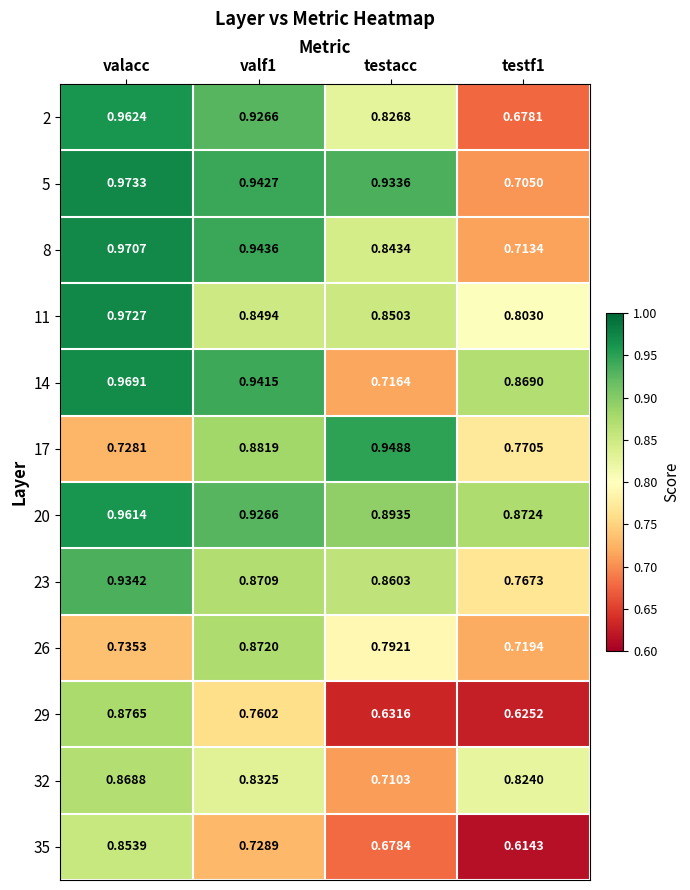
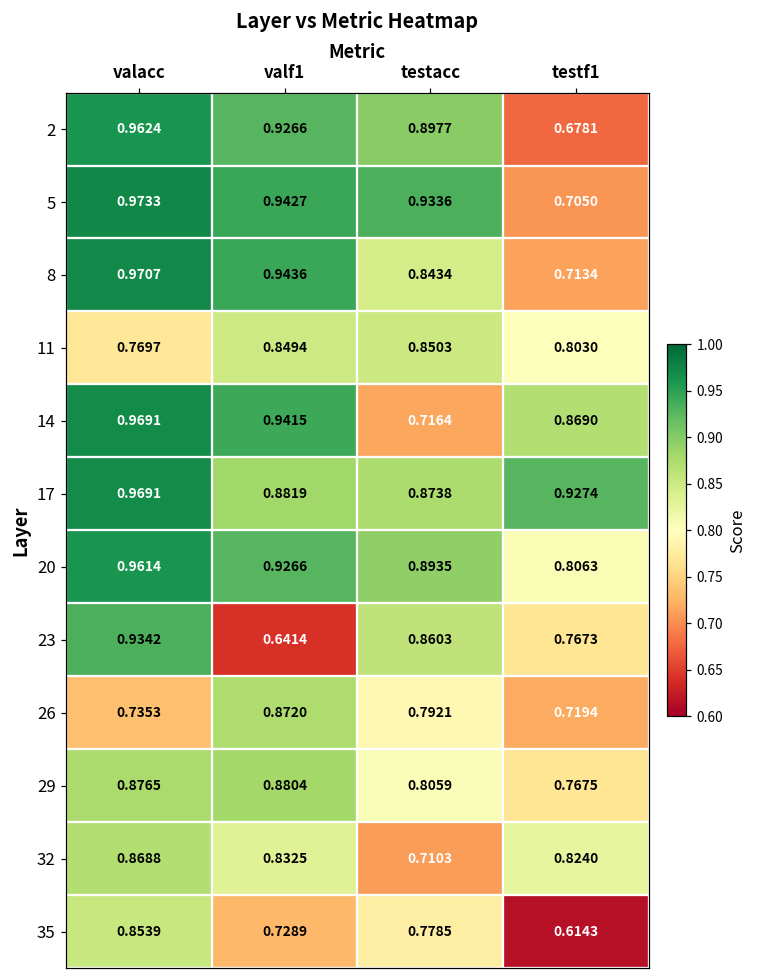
  {
    "2": {
      "valacc": 0.9624,
      "valf1": 0.9266,
-     "testacc": 0.8268,
+     "testacc": 0.8977,
      "testf1": 0.6781
    },
    "5": {
      "valacc": 0.9733,
      "valf1": 0.9427,
      "testacc": 0.9336,
      "testf1": 0.7050
    },
    "8": {
      "valacc": 0.9707,
      "valf1": 0.9436,
      "testacc": 0.8434,
      "testf1": 0.7134
    },
    "11": {
-     "valacc": 0.9727,
+     "valacc": 0.7697,
      "valf1": 0.8494,
      "testacc": 0.8503,
      "testf1": 0.8030
    },
    "14": {
      "valacc": 0.9691,
      "valf1": 0.9415,
      "testacc": 0.7164,
      "testf1": 0.8690
    },
    "17": {
-     "valacc": 0.7281,
+     "valacc": 0.9691,
      "valf1": 0.8819,
-     "testacc": 0.9488,
-     "testf1": 0.7705
+     "testacc": 0.8738,
+     "testf1": 0.9274
    },
    "20": {
      "valacc": 0.9614,
      "valf1": 0.9266,
      "testacc": 0.8935,
-     "testf1": 0.8724
+     "testf1": 0.8063
    },
    "23": {
      "valacc": 0.9342,
-     "valf1": 0.8709,
+     "valf1": 0.6414,
      "testacc": 0.8603,
      "testf1": 0.7673
    },
    "26": {
      "valacc": 0.7353,
      "valf1": 0.8720,
      "testacc": 0.7921,
      "testf1": 0.7194
    },
    "29": {
      "valacc": 0.8765,
-     "valf1": 0.7602,
-     "testacc": 0.6316,
-     "testf1": 0.6252
+     "valf1": 0.8804,
+     "testacc": 0.8059,
+     "testf1": 0.7675
    },
    "32": {
      "valacc": 0.8688,
      "valf1": 0.8325,
      "testacc": 0.7103,
      "testf1": 0.8240
    },
    "35": {
      "valacc": 0.8539,
      "valf1": 0.7289,
-     "testacc": 0.6784,
+     "testacc": 0.7785,
      "testf1": 0.6143
    }
  }
